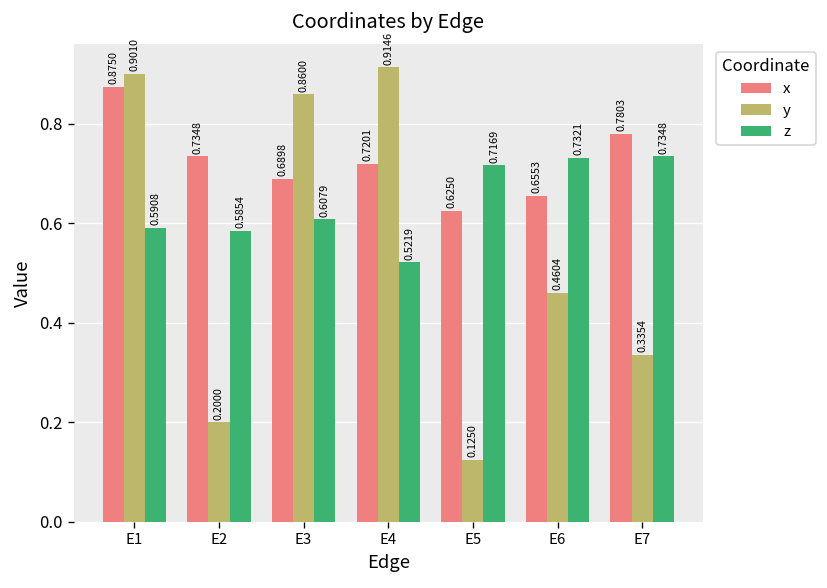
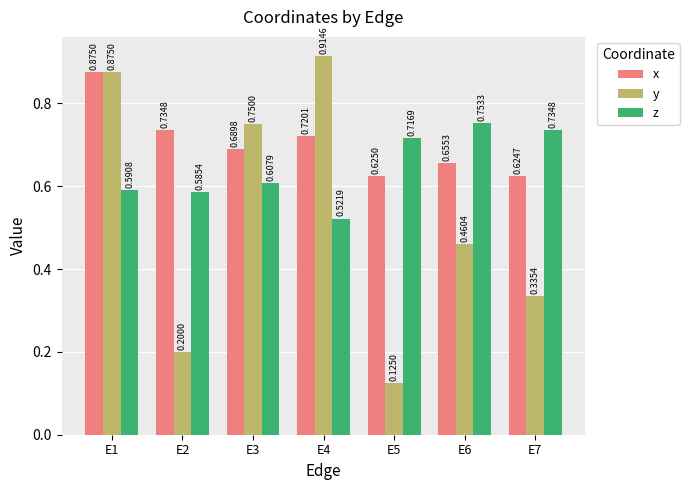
  {
    "x": {
      "E1": 0.8750,
      "E2": 0.7348,
      "E3": 0.6898,
      "E4": 0.7201,
      "E5": 0.6250,
      "E6": 0.6553,
-     "E7": 0.7803
+     "E7": 0.6247
    },
    "y": {
-     "E1": 0.9010,
+     "E1": 0.8750,
      "E2": 0.2000,
-     "E3": 0.8600,
+     "E3": 0.7500,
      "E4": 0.9146,
      "E5": 0.1250,
      "E6": 0.4604,
      "E7": 0.3354
    },
    "z": {
      "E1": 0.5908,
      "E2": 0.5854,
      "E3": 0.6079,
      "E4": 0.5219,
      "E5": 0.7169,
-     "E6": 0.7321,
+     "E6": 0.7533,
      "E7": 0.7348
    }
  }
